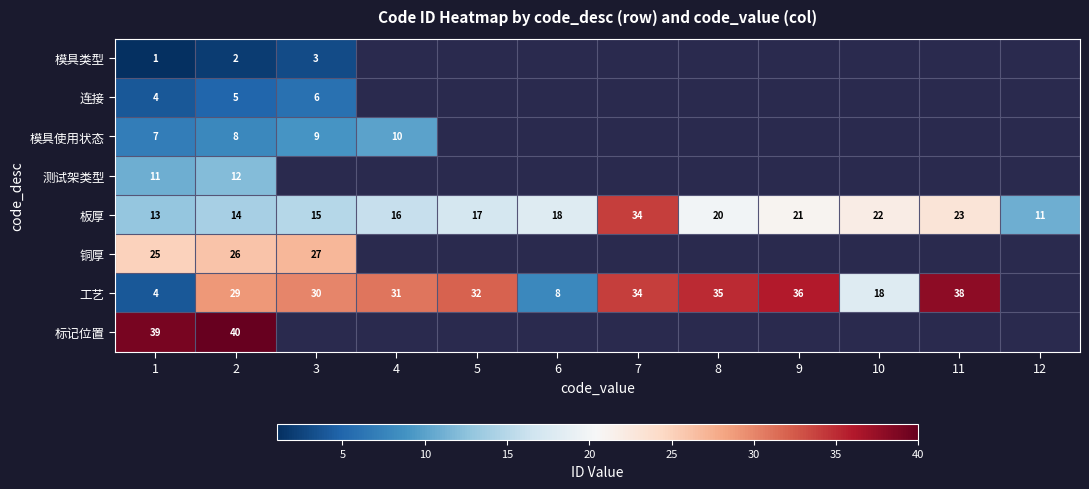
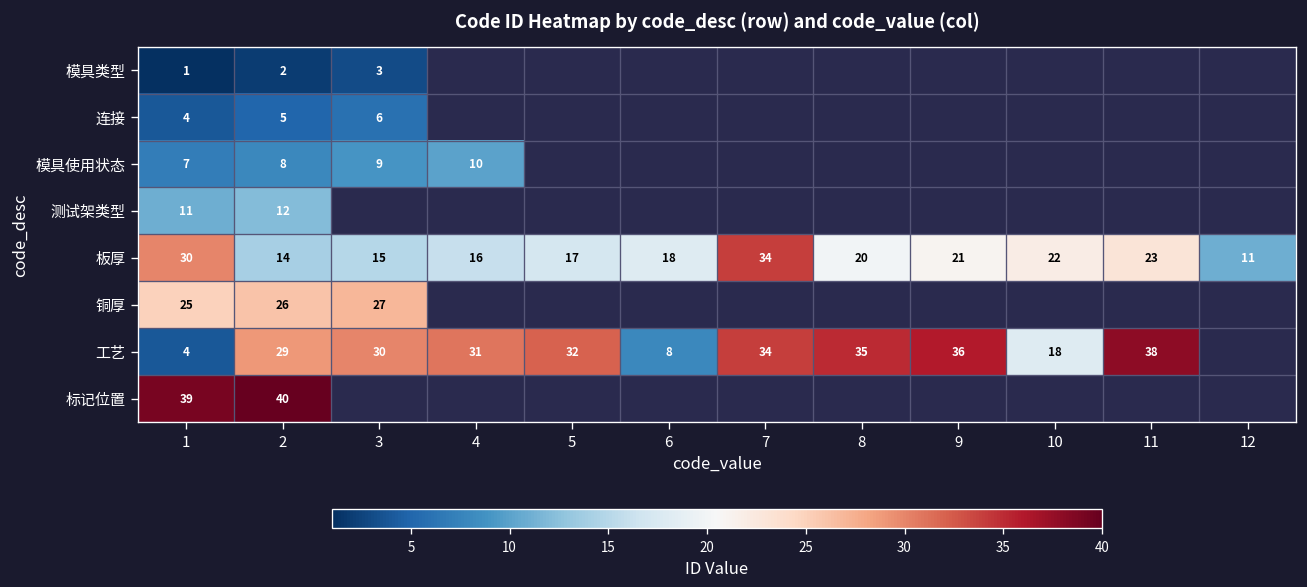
  {
    "模具类型": {
      "1": 1,
      "2": 2,
      "3": 3
    },
    "连接": {
      "1": 4,
      "2": 5,
      "3": 6
    },
    "模具使用状态": {
      "1": 7,
      "2": 8,
      "3": 9,
      "4": 10
    },
    "测试架类型": {
      "1": 11,
      "2": 12
    },
    "板厚": {
-     "1": 13,
+     "1": 30,
      "2": 14,
      "3": 15,
      "4": 16,
      "5": 17,
      "6": 18,
      "7": 34,
      "8": 20,
      "9": 21,
      "10": 22,
      "11": 23,
      "12": 11
    },
    "铜厚": {
      "1": 25,
      "2": 26,
      "3": 27
    },
    "工艺": {
      "1": 4,
      "2": 29,
      "3": 30,
      "4": 31,
      "5": 32,
      "6": 8,
      "7": 34,
      "8": 35,
      "9": 36,
      "10": 18,
      "11": 38
    },
    "标记位置": {
      "1": 39,
      "2": 40
    }
  }
